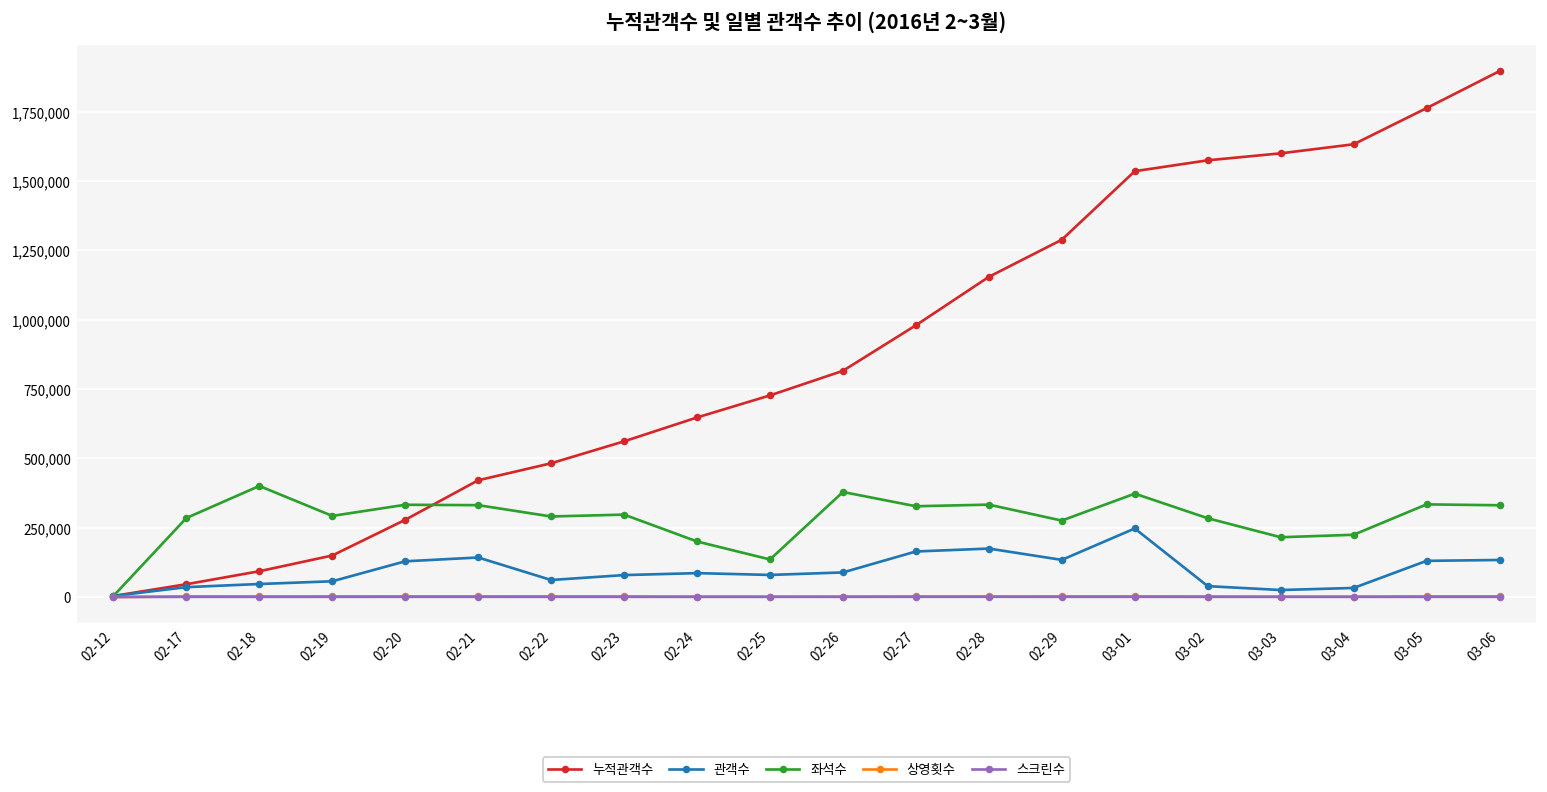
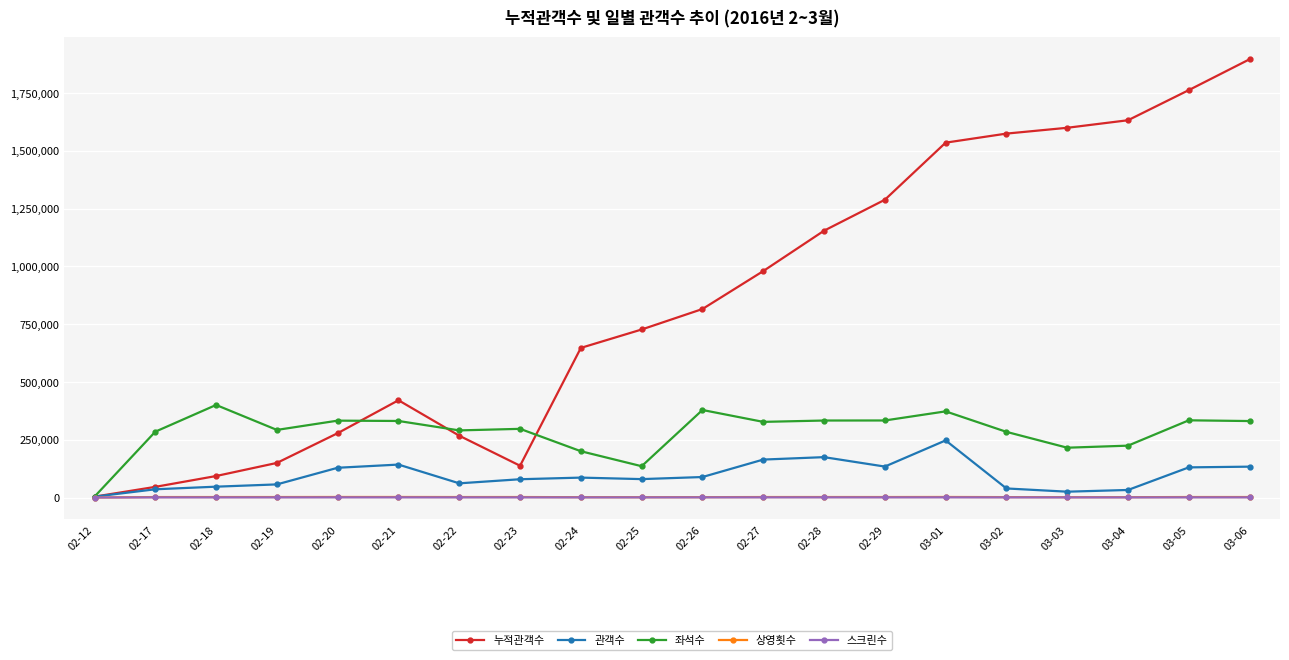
  {
    "누적관객수": {
      "02-18": "90,000",
      "02-19": "150,000",
      "02-20": "280,000",
      "02-21": "420,000",
-     "02-22": "480,000",
-     "02-23": "560,000",
+     "02-22": "270,000",
+     "02-23": "140,000",
      "02-24": "650,000",
      "02-25": "730,000",
      "02-26": "820,000",
      "02-27": "980,000",
      "02-28": "1,150,000",
      "02-29": "1,290,000",
      "03-01": "1,540,000",
      "03-02": "1,570,000",
      "03-03": "1,600,000",
      "03-04": "1,630,000",
      "03-05": "1,760,000",
      "03-06": "1,900,000"
    },
    "관객수": {
      "02-18": "50,000",
      "02-19": "60,000",
      "02-20": "130,000",
      "02-21": "140,000",
      "02-22": "60,000",
      "02-23": "80,000",
      "02-24": "90,000",
      "02-25": "80,000",
      "02-26": "90,000",
      "02-27": "160,000",
      "02-28": "170,000",
      "02-29": "130,000",
      "03-01": "250,000",
      "03-02": "40,000",
      "03-03": "30,000",
      "03-04": "30,000",
      "03-05": "130,000",
      "03-06": "130,000"
    },
    "좌석수": {
      "02-17": "280,000",
      "02-18": "400,000",
      "02-19": "290,000",
      "02-20": "330,000",
      "02-21": "330,000",
      "02-22": "290,000",
      "02-23": "300,000",
      "02-24": "200,000",
      "02-25": "140,000",
      "02-26": "380,000",
      "02-27": "330,000",
      "02-28": "330,000",
-     "02-29": "280,000",
+     "02-29": "330,000",
      "03-01": "370,000",
      "03-02": "280,000",
      "03-03": "220,000",
      "03-04": "220,000",
      "03-05": "330,000",
      "03-06": "330,000"
    },
    "스크린수": {
      "02-17": "0",
      "02-18": "0",
      "02-19": "0",
      "02-20": "0",
      "02-21": "0",
      "02-22": "0",
      "02-23": "0",
      "02-24": "0",
      "02-25": "0",
      "02-26": "0",
      "02-27": "0",
      "02-28": "0",
      "02-29": "0",
      "03-01": "0",
      "03-02": "0",
      "03-03": "0",
      "03-04": "0",
      "03-05": "0",
      "03-06": "0"
    }
  }
